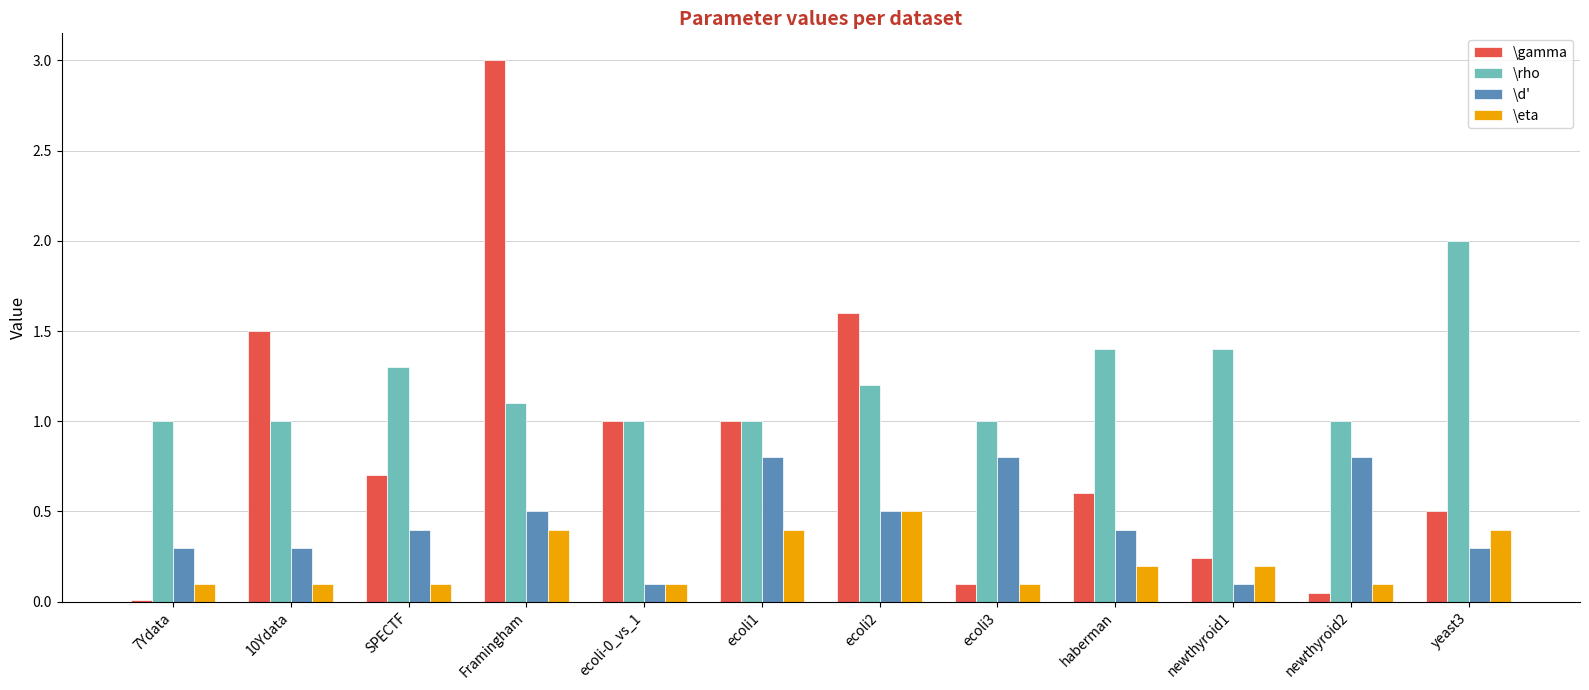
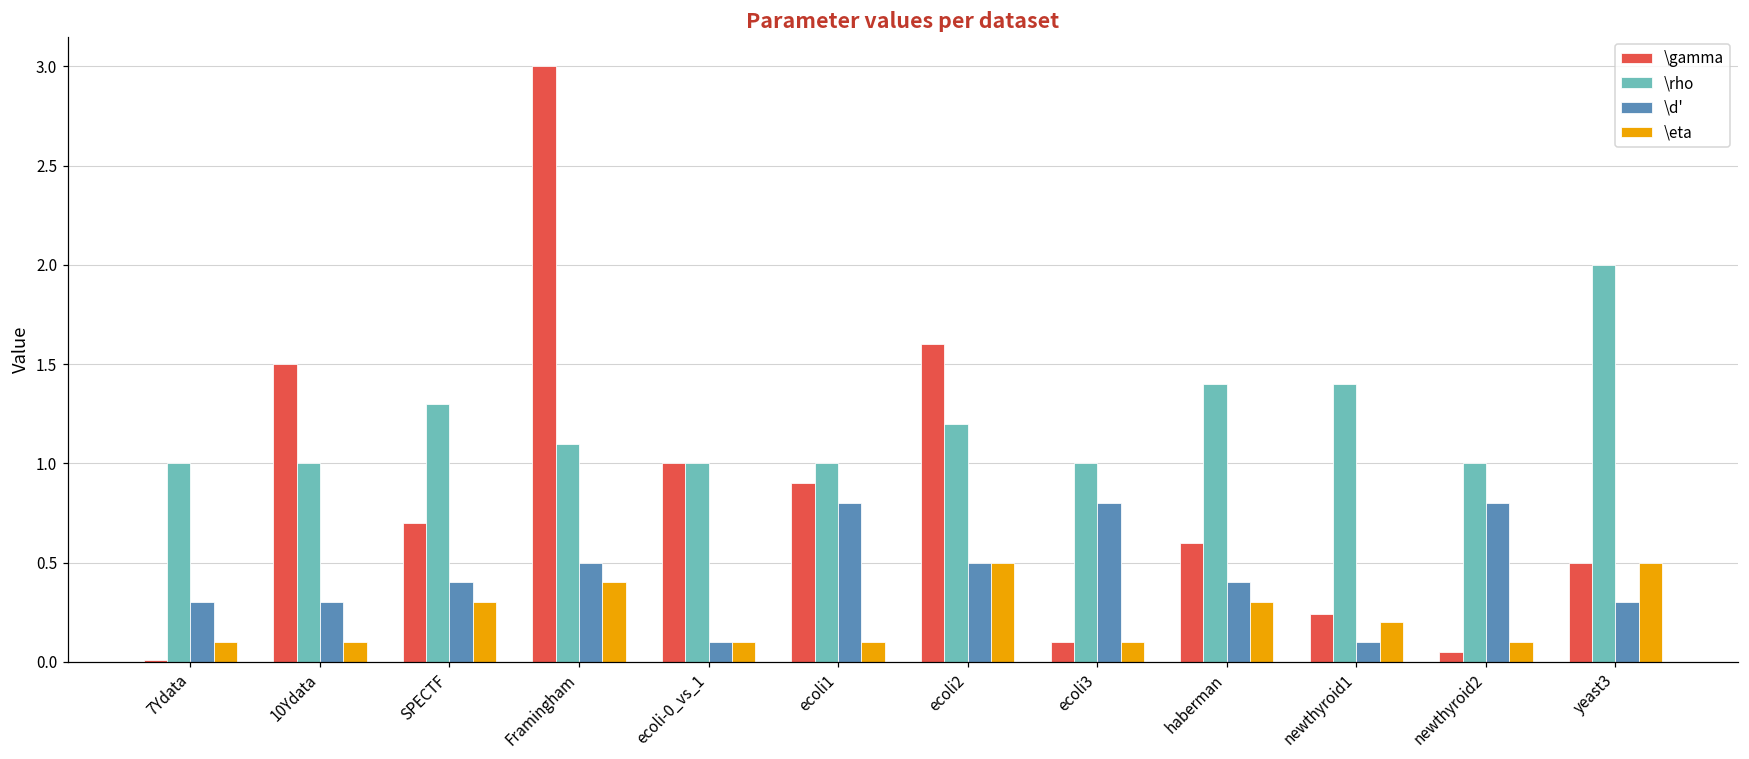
  {
    "\\gamma": {
      "10Ydata": 1.5,
      "SPECTF": 0.7,
      "Framingham": 3.0,
      "ecoli-0_vs_1": 1.0,
-     "ecoli1": 1.0,
+     "ecoli1": 0.9,
      "ecoli2": 1.6,
      "ecoli3": 0.1,
      "haberman": 0.6,
      "newthyroid1": 0.24,
      "newthyroid2": 0.05,
      "yeast3": 0.5
    },
    "\\eta": {
      "7Ydata": 0.1,
      "10Ydata": 0.1,
-     "SPECTF": 0.1,
+     "SPECTF": 0.3,
      "Framingham": 0.4,
      "ecoli-0_vs_1": 0.1,
-     "ecoli1": 0.4,
+     "ecoli1": 0.1,
      "ecoli2": 0.5,
      "ecoli3": 0.1,
-     "haberman": 0.2,
+     "haberman": 0.3,
      "newthyroid1": 0.2,
      "newthyroid2": 0.1,
-     "yeast3": 0.4
+     "yeast3": 0.5
    }
  }
